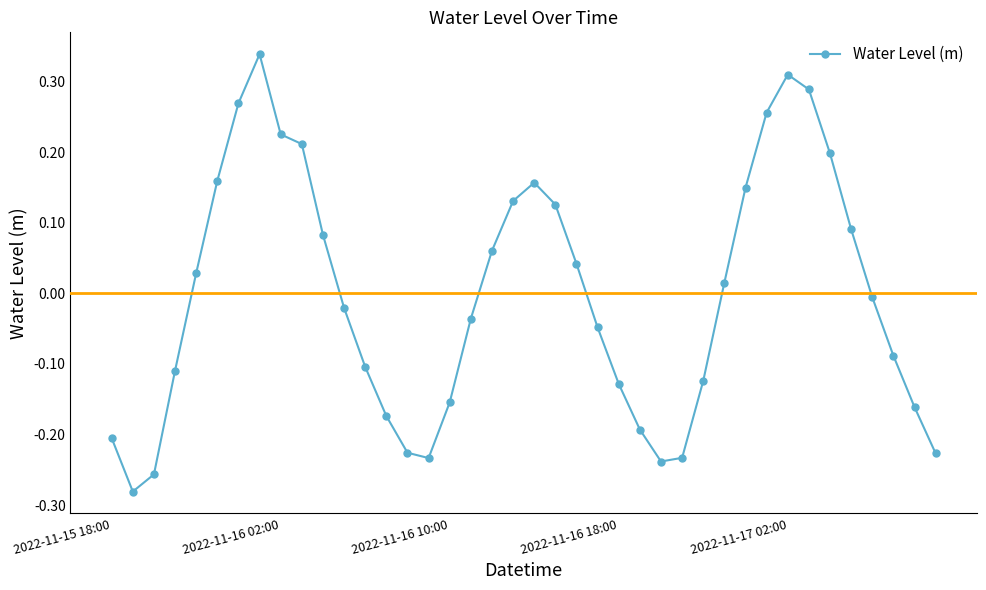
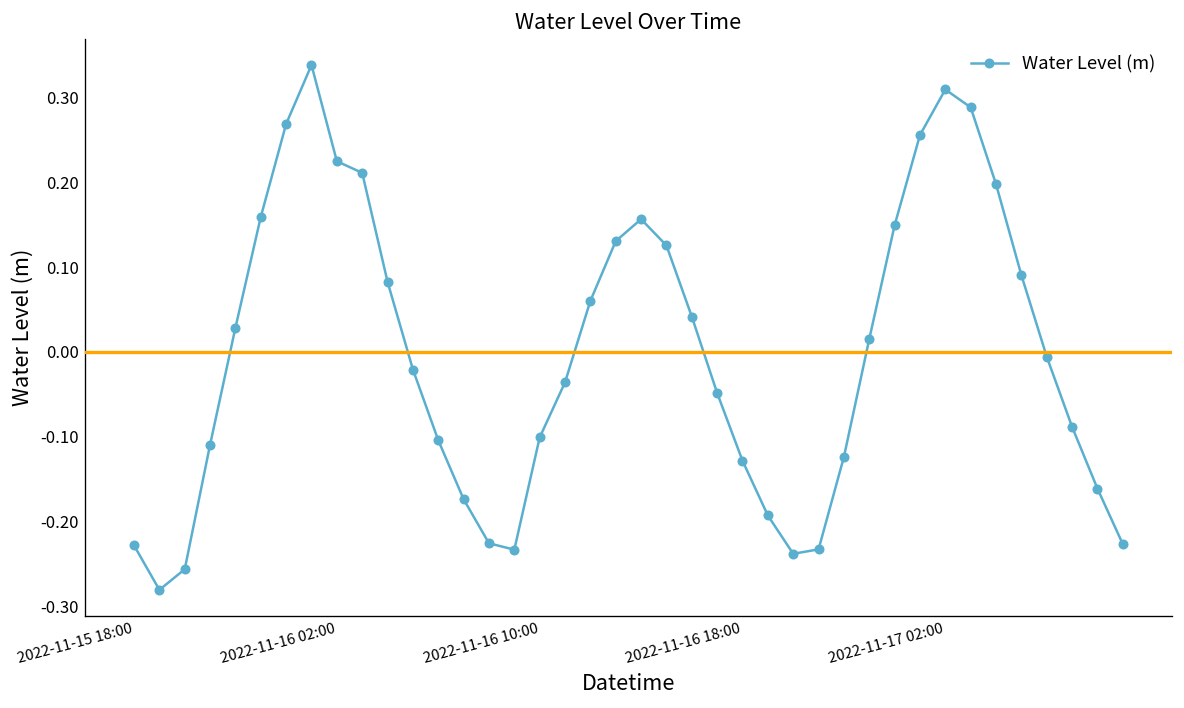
  {
-   "2022-11-15 18:00": -0.21,
+   "2022-11-15 18:00": -0.23,
    "2022-11-16 02:00": 0.23,
-   "2022-11-16 10:00": -0.15,
+   "2022-11-16 10:00": -0.10,
    "2022-11-16 18:00": -0.13,
    "2022-11-17 02:00": 0.31
  }
